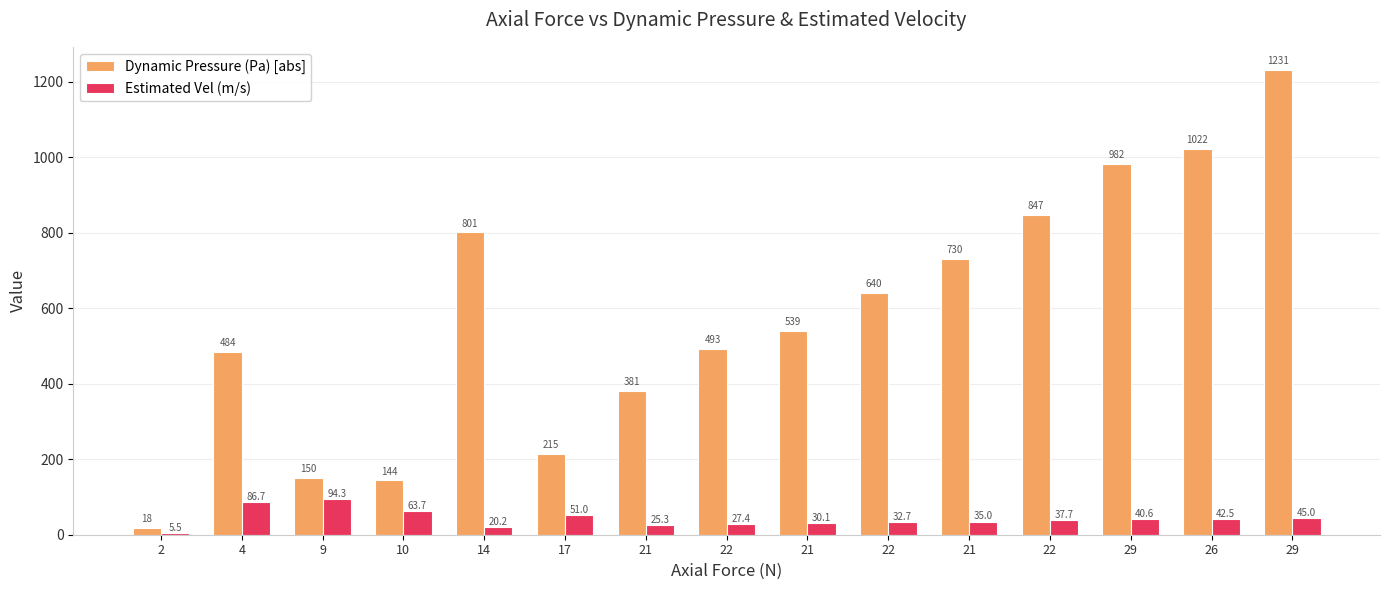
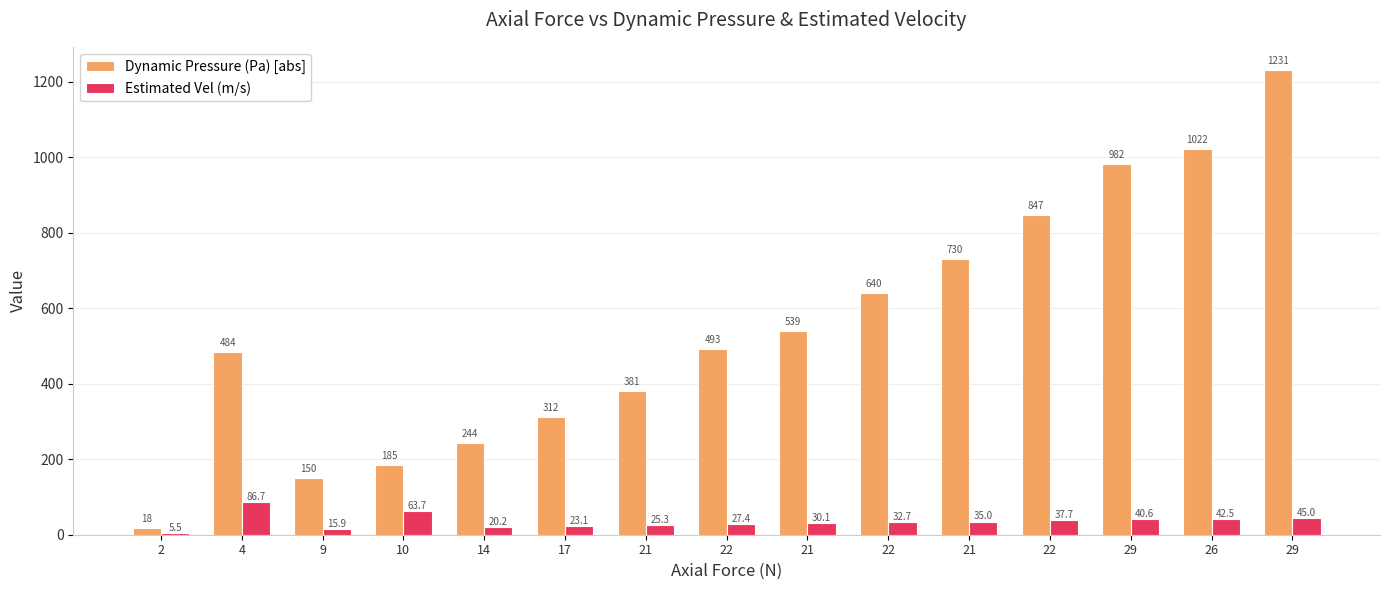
  {
    "Dynamic Pressure (Pa) [abs]": {
      "2": 18,
      "4": 484,
      "9": 150,
-     "10": 144,
-     "14": 801,
-     "17": 215,
+     "10": 185,
+     "14": 244,
+     "17": 312,
      "26": 1022
    },
    "Estimated Vel (m/s)": {
      "2": 5.5,
      "4": 86.7,
-     "9": 94.3,
+     "9": 15.9,
      "10": 63.7,
      "14": 20.2,
-     "17": 51.0,
+     "17": 23.1,
      "26": 42.5
    }
  }
